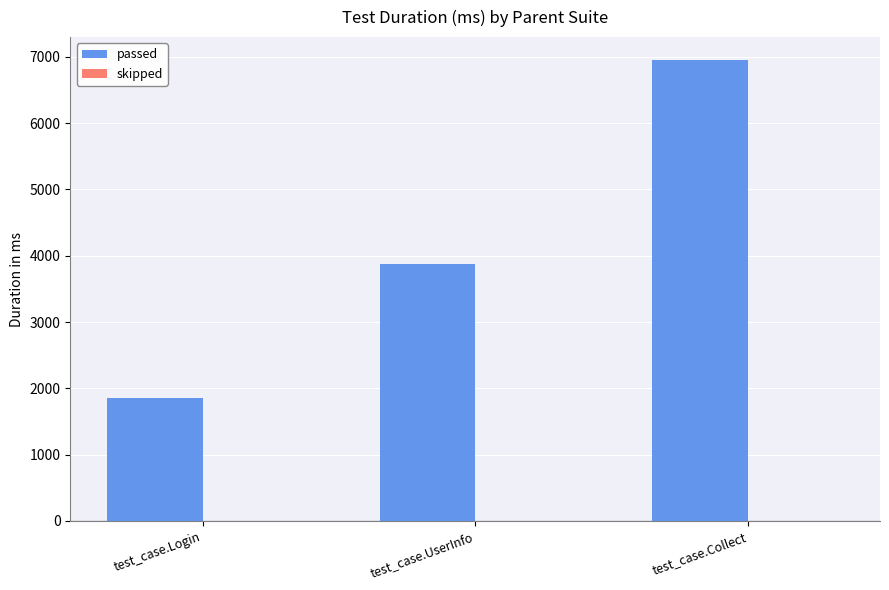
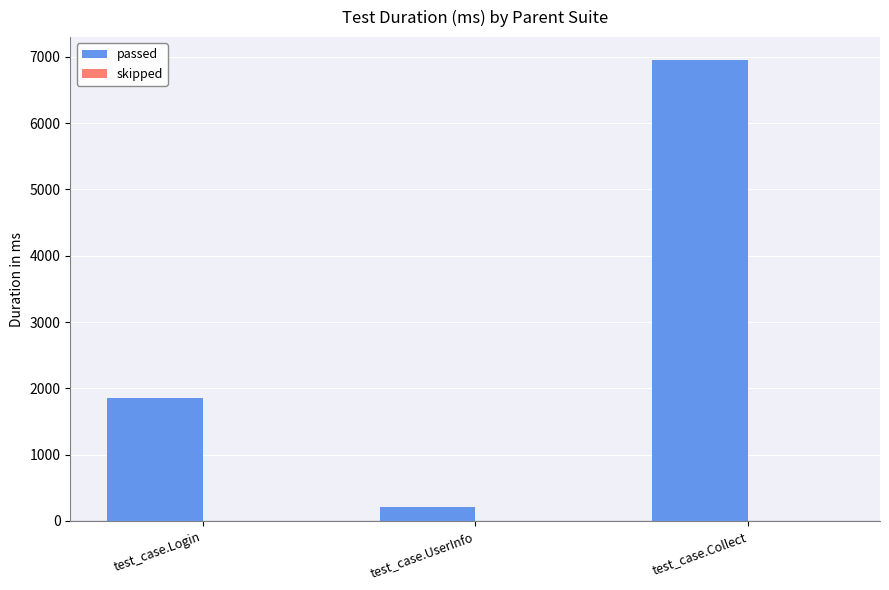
  {
    "passed": {
      "test_case.Login": 1900,
-     "test_case.UserInfo": 3900,
+     "test_case.UserInfo": 200,
      "test_case.Collect": 7000
    },
    "skipped": {
      "test_case.Login": 0,
      "test_case.UserInfo": 0,
      "test_case.Collect": 0
    }
  }
